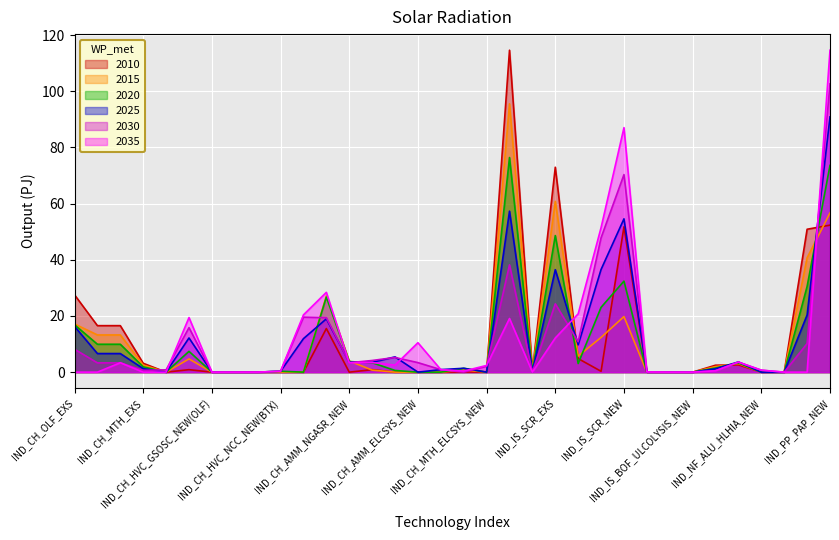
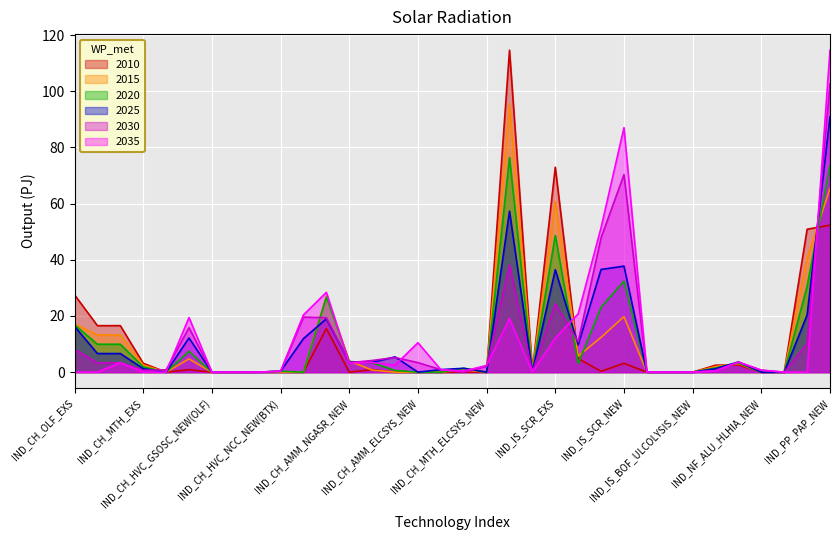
  {
    "2010": {
      "IND_CH_OLF_EXS": 28,
      "IND_CH_AMM_NGASR_NEW": 0,
      "IND_IS_SCR_EXS": 73,
-     "IND_IS_SCR_NEW": 52,
+     "IND_IS_SCR_NEW": 3,
      "IND_PP_PAP_NEW": 52
    },
    "2015": {
      "IND_IS_SCR_EXS": 61,
      "IND_IS_SCR_NEW": 20,
-     "IND_PP_PAP_NEW": 57
+     "IND_PP_PAP_NEW": 65
    },
    "2020": {
      "IND_IS_SCR_EXS": 49,
      "IND_IS_SCR_NEW": 32,
      "IND_PP_PAP_NEW": 74
    },
    "2025": {
      "IND_IS_SCR_EXS": 36,
-     "IND_IS_SCR_NEW": 55,
+     "IND_IS_SCR_NEW": 38,
      "IND_PP_PAP_NEW": 91
    }
  }
